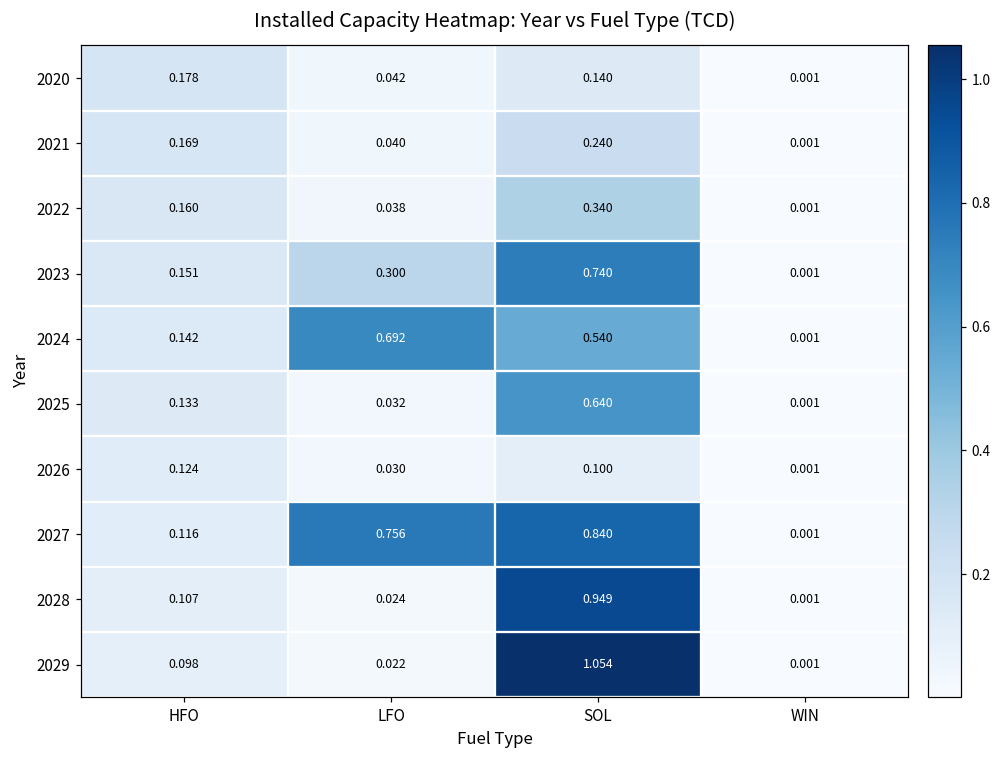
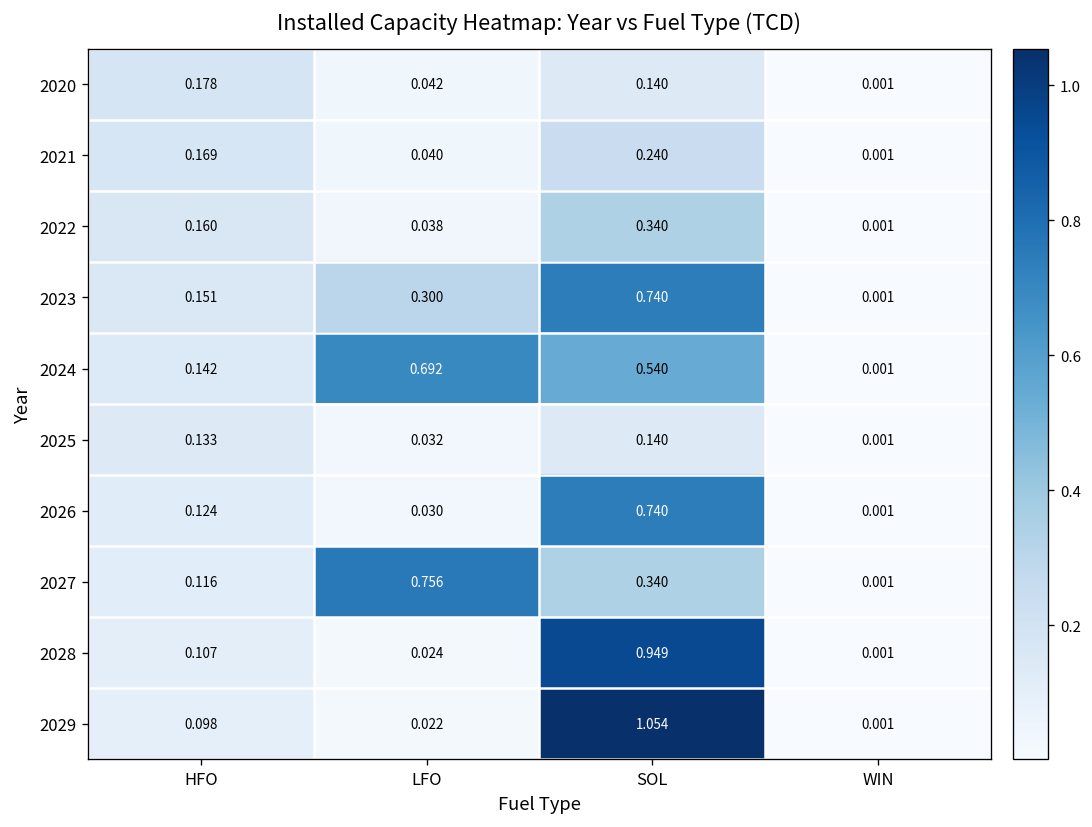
  {
    "2020": {
      "HFO": 0.178,
      "LFO": 0.042,
      "SOL": 0.140,
      "WIN": 0.001
    },
    "2021": {
      "HFO": 0.169,
      "LFO": 0.040,
      "SOL": 0.240,
      "WIN": 0.001
    },
    "2022": {
      "HFO": 0.160,
      "LFO": 0.038,
      "SOL": 0.340,
      "WIN": 0.001
    },
    "2023": {
      "HFO": 0.151,
      "LFO": 0.300,
      "SOL": 0.740,
      "WIN": 0.001
    },
    "2024": {
      "HFO": 0.142,
      "LFO": 0.692,
      "SOL": 0.540,
      "WIN": 0.001
    },
    "2025": {
      "HFO": 0.133,
      "LFO": 0.032,
-     "SOL": 0.640,
+     "SOL": 0.140,
      "WIN": 0.001
    },
    "2026": {
      "HFO": 0.124,
      "LFO": 0.030,
-     "SOL": 0.100,
+     "SOL": 0.740,
      "WIN": 0.001
    },
    "2027": {
      "HFO": 0.116,
      "LFO": 0.756,
-     "SOL": 0.840,
+     "SOL": 0.340,
      "WIN": 0.001
    },
    "2028": {
      "HFO": 0.107,
      "LFO": 0.024,
      "SOL": 0.949,
      "WIN": 0.001
    },
    "2029": {
      "HFO": 0.098,
      "LFO": 0.022,
      "SOL": 1.054,
      "WIN": 0.001
    }
  }
